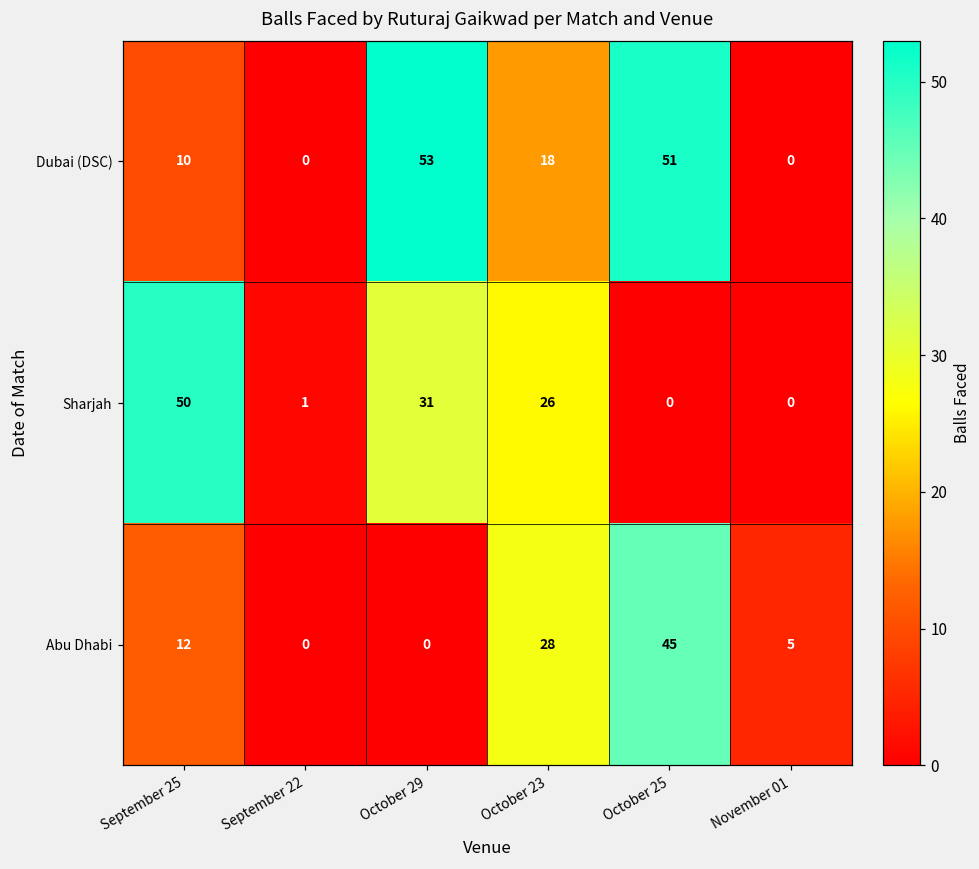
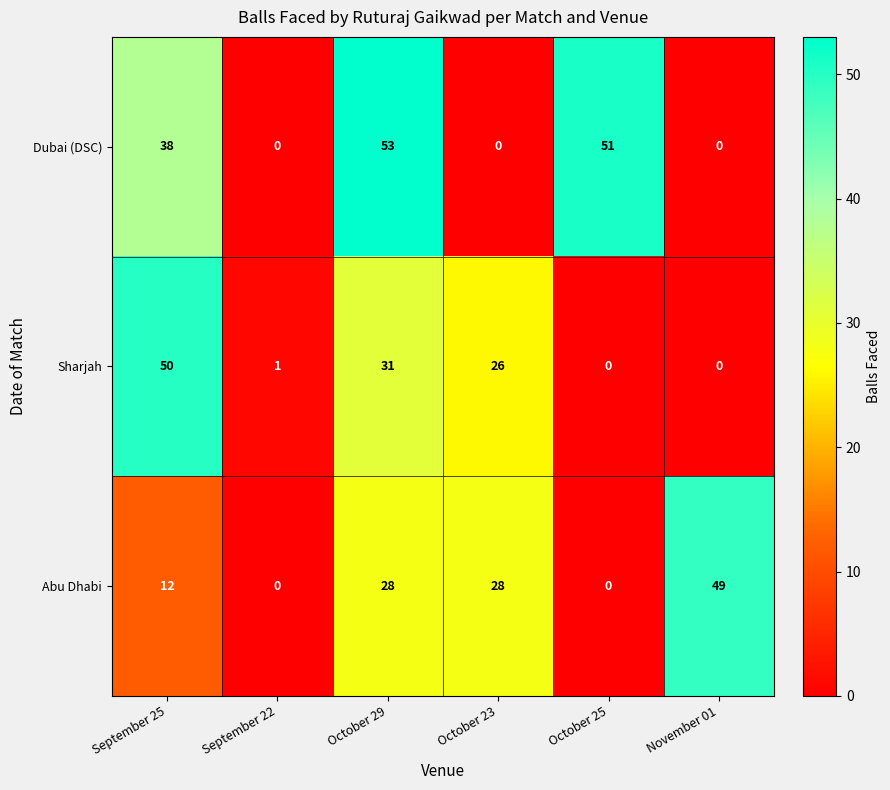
  {
    "Dubai (DSC)": {
-     "September 25": 10,
+     "September 25": 38,
      "September 22": 0,
      "October 29": 53,
-     "October 23": 18,
+     "October 23": 0,
      "October 25": 51,
      "November 01": 0
    },
    "Sharjah": {
      "September 25": 50,
      "September 22": 1,
      "October 29": 31,
      "October 23": 26,
      "October 25": 0,
      "November 01": 0
    },
    "Abu Dhabi": {
      "September 25": 12,
      "September 22": 0,
-     "October 29": 0,
+     "October 29": 28,
      "October 23": 28,
-     "October 25": 45,
-     "November 01": 5
+     "October 25": 0,
+     "November 01": 49
    }
  }
